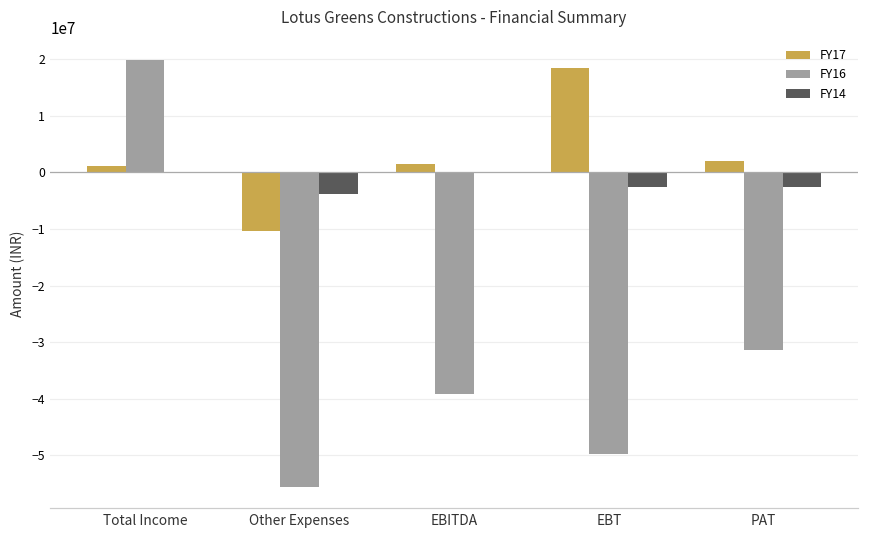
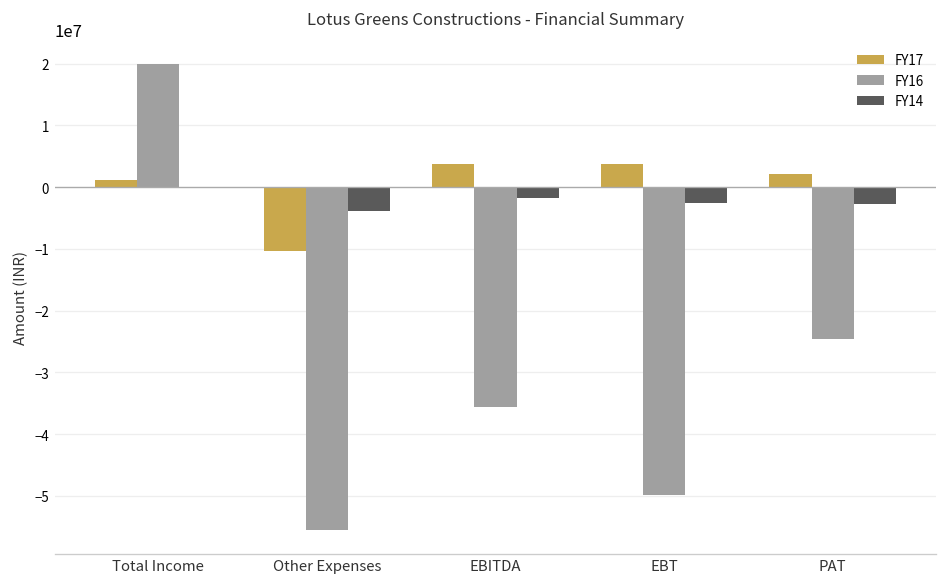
  {
    "FY17": {
      "Total Income": 1000000,
      "Other Expenses": -10000000,
-     "EBITDA": 2000000,
-     "EBT": 19000000,
+     "EBITDA": 4000000,
+     "EBT": 4000000,
      "PAT": 2000000
    },
    "FY16": {
      "Total Income": 20000000,
      "Other Expenses": -56000000,
-     "EBITDA": -39000000,
+     "EBITDA": -36000000,
      "EBT": -50000000,
-     "PAT": -31000000
+     "PAT": -25000000
    },
    "FY14": {
      "Total Income": 0,
      "Other Expenses": -4000000,
-     "EBITDA": 0,
+     "EBITDA": -2000000,
      "EBT": -3000000,
      "PAT": -3000000
    }
  }
